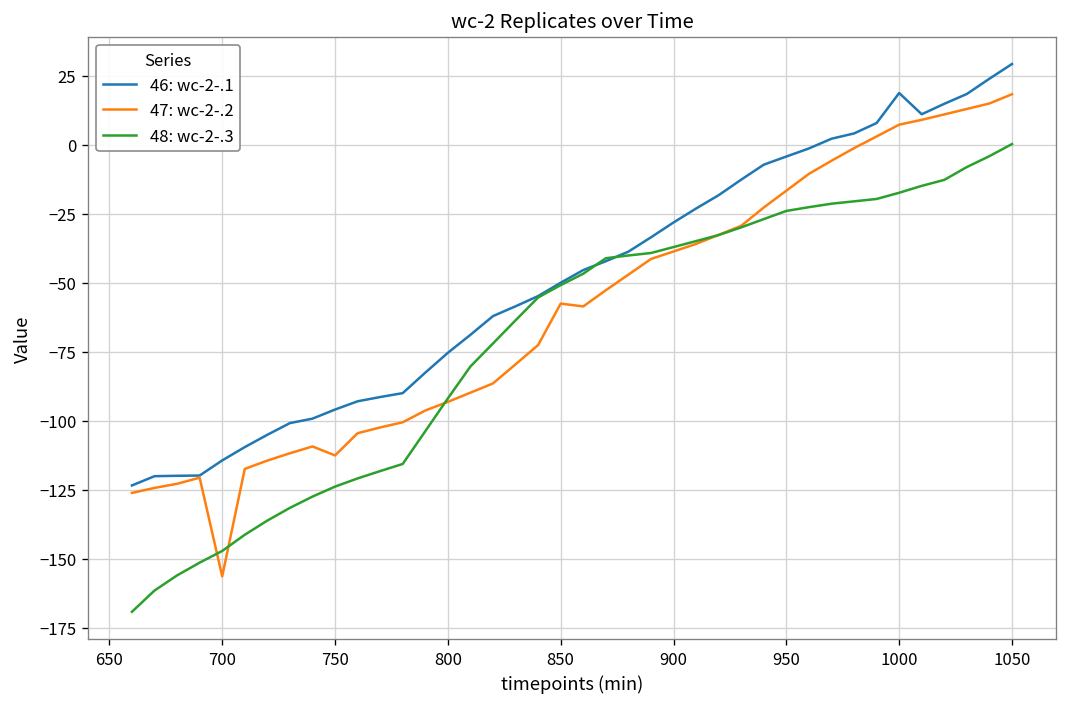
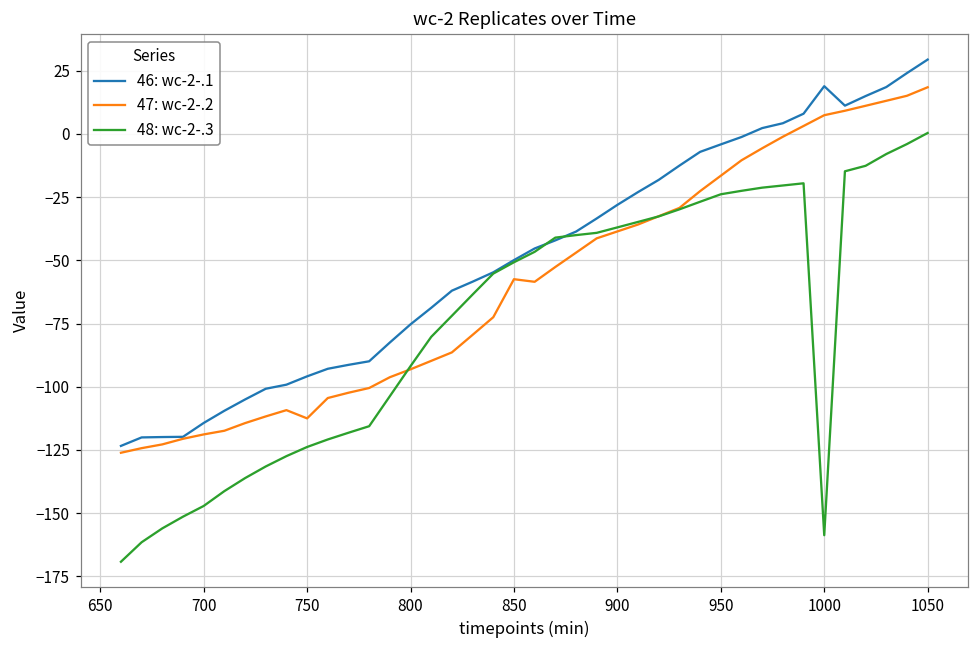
  {
    "46: wc-2-.1": {
      "700": -114,
      "750": -96,
      "800": -75,
      "900": -28,
      "950": -4,
      "1000": 19,
      "1050": 29
    },
    "47: wc-2-.2": {
-     "700": -156,
+     "700": -119,
      "750": -113,
      "800": -93,
      "850": -57,
      "900": -39,
      "950": -17,
      "1000": 7,
      "1050": 18
    },
    "48: wc-2-.3": {
      "700": -147,
      "750": -124,
      "800": -92,
      "900": -37,
      "950": -24,
-     "1000": -17,
+     "1000": -159,
      "1050": 0
    }
  }
